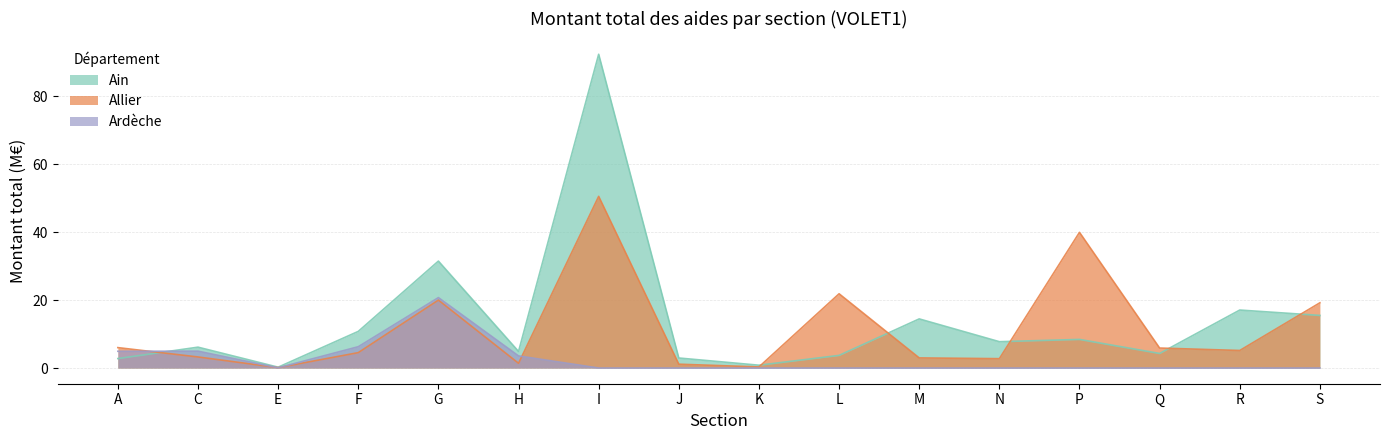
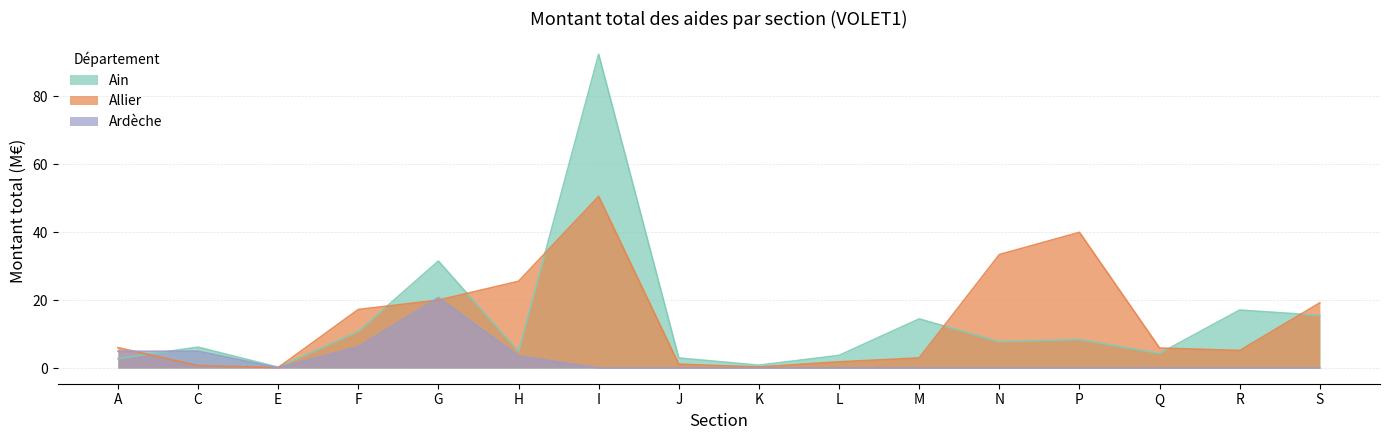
  {
    "Allier": {
      "A": 6,
-     "C": 3,
-     "F": 5,
-     "H": 1,
+     "C": 1,
+     "F": 17,
+     "H": 26,
      "I": 51,
      "J": 1,
-     "L": 22,
+     "L": 2,
      "M": 3,
-     "N": 3,
+     "N": 33,
      "P": 40,
      "Q": 6,
      "R": 5,
      "S": 19
    }
  }
